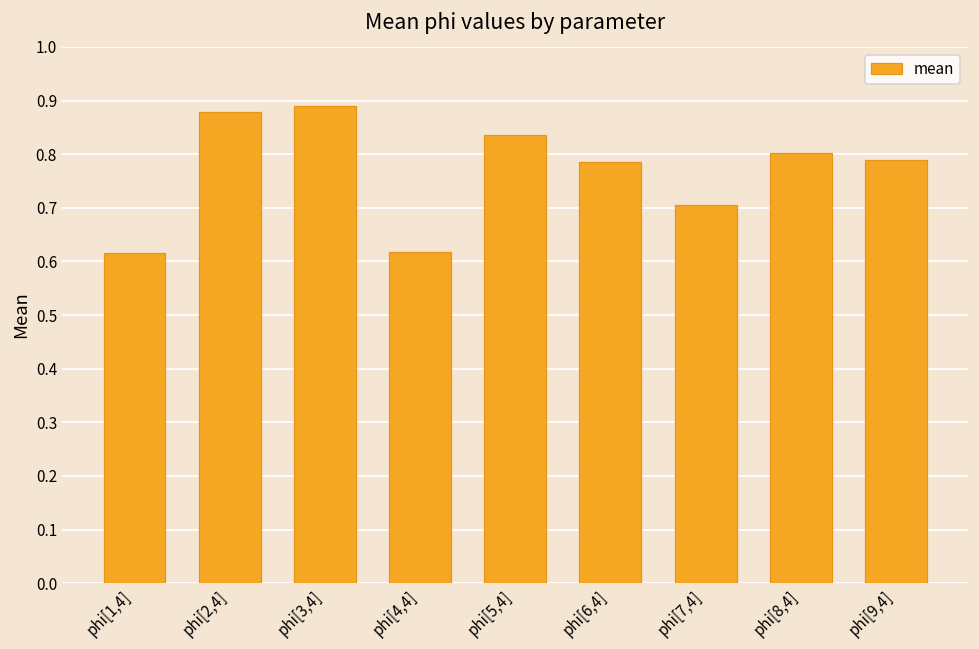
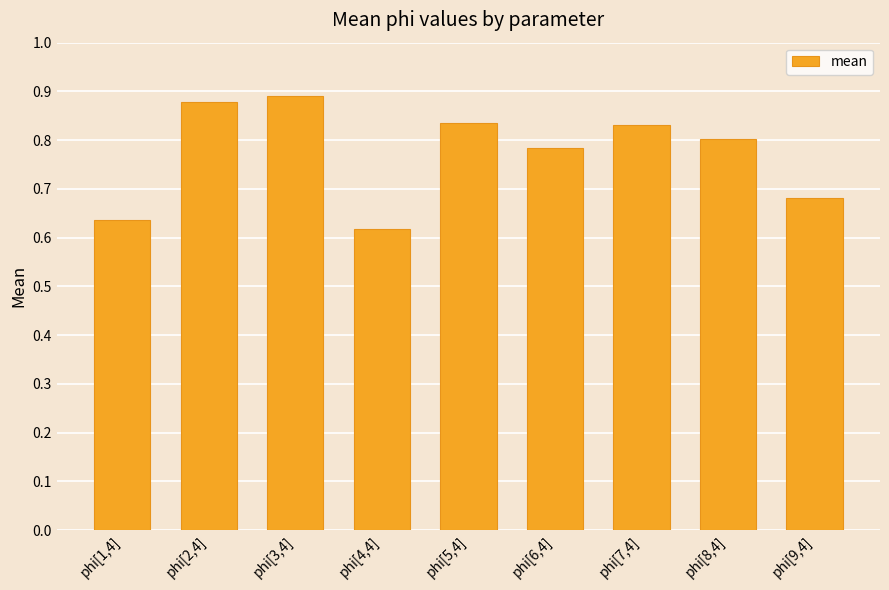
  {
-   "phi[1,4]": 0.62,
+   "phi[1,4]": 0.64,
    "phi[2,4]": 0.88,
    "phi[3,4]": 0.89,
    "phi[4,4]": 0.62,
    "phi[5,4]": 0.84,
    "phi[6,4]": 0.78,
-   "phi[7,4]": 0.70,
+   "phi[7,4]": 0.83,
    "phi[8,4]": 0.80,
-   "phi[9,4]": 0.79
+   "phi[9,4]": 0.68
  }
